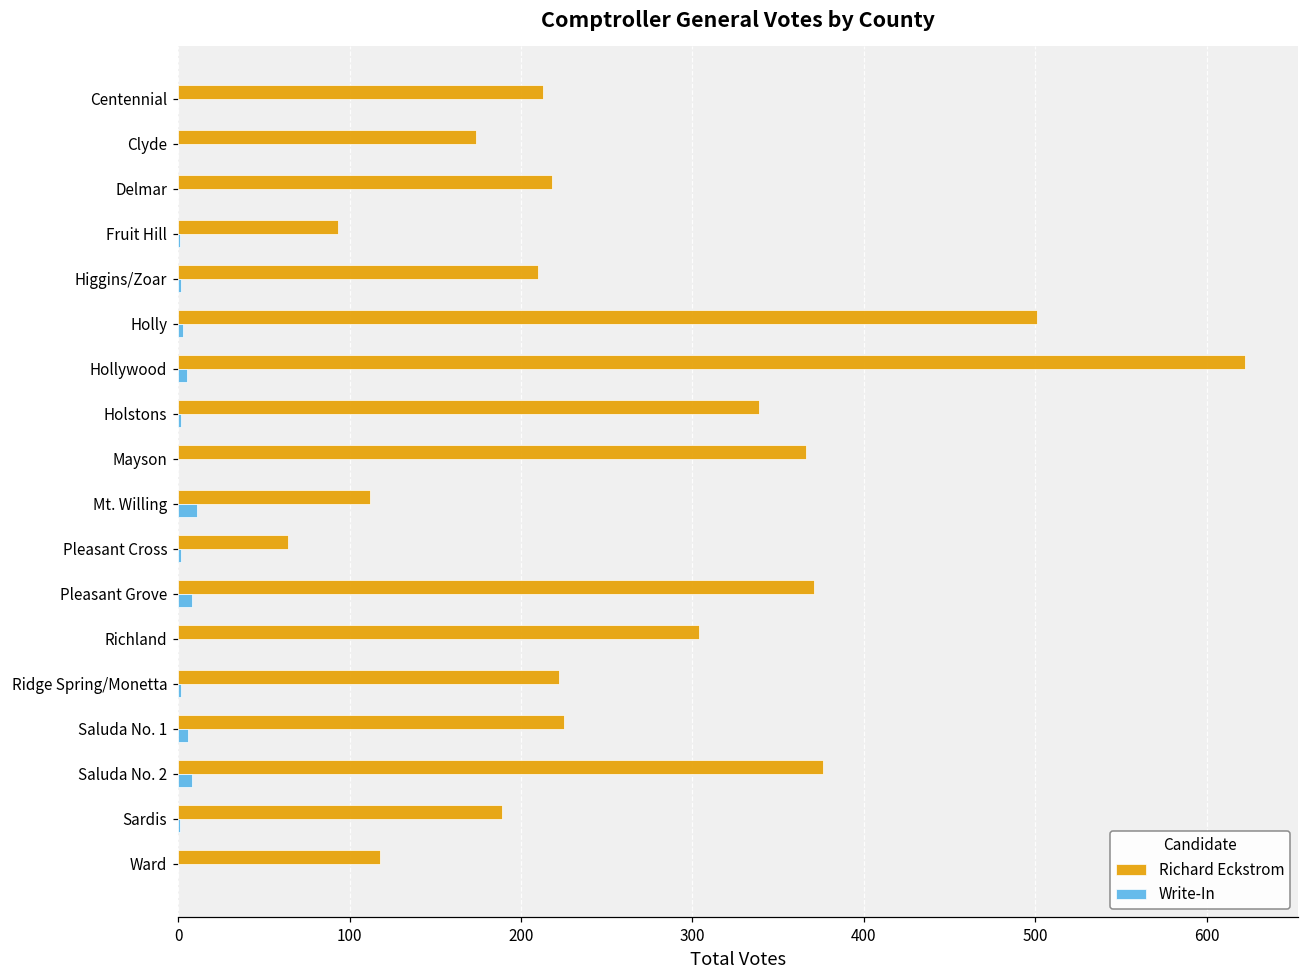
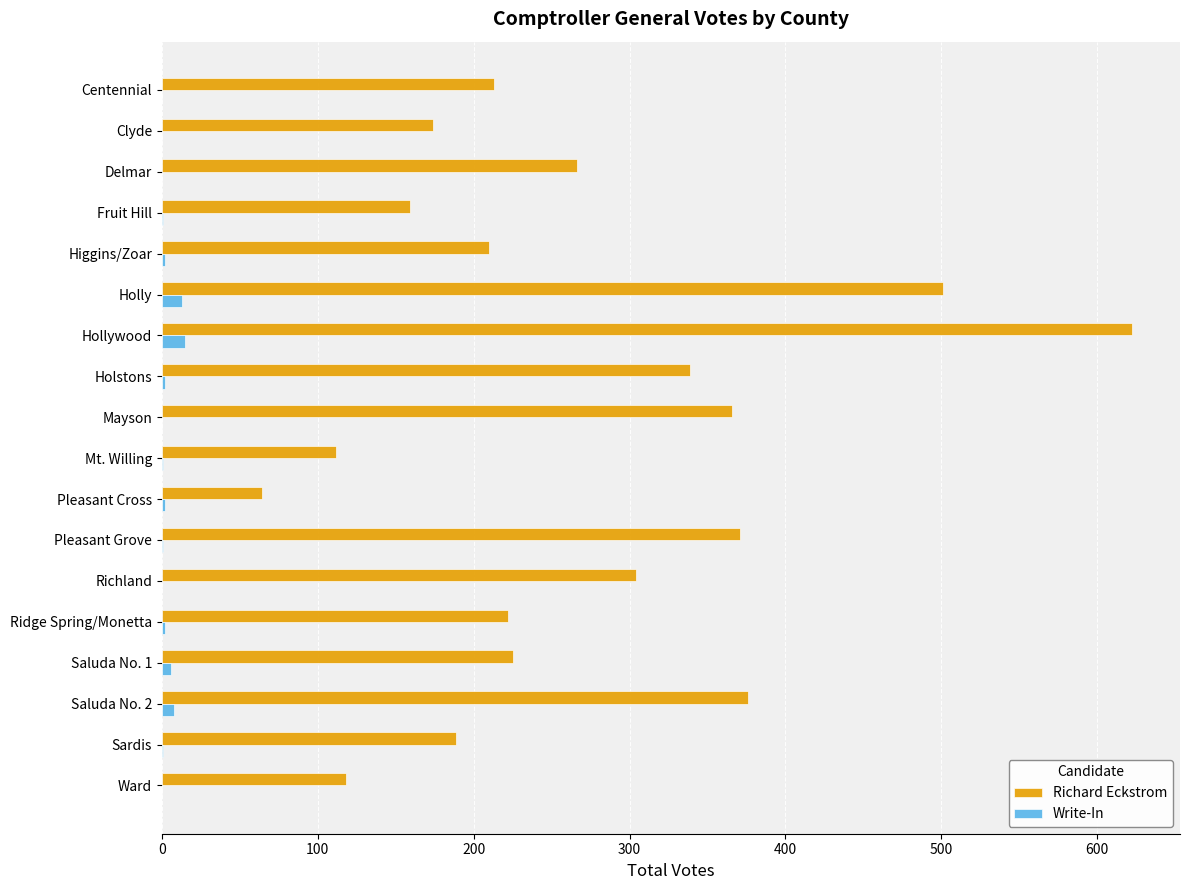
  {
    "Richard Eckstrom": {
      "Centennial": 213,
      "Clyde": 174,
-     "Delmar": 218,
-     "Fruit Hill": 93,
+     "Delmar": 266,
+     "Fruit Hill": 159,
      "Higgins/Zoar": 210,
      "Holly": 501,
      "Hollywood": 622,
      "Holstons": 339,
      "Mayson": 366,
      "Mt. Willing": 112,
      "Pleasant Cross": 64,
      "Pleasant Grove": 371,
      "Richland": 304,
      "Ridge Spring/Monetta": 222,
      "Saluda No. 1": 225,
      "Saluda No. 2": 376,
      "Sardis": 189,
      "Ward": 118
    },
    "Write-In": {
      "Centennial": 0,
      "Clyde": 0,
      "Delmar": 0,
      "Higgins/Zoar": 2,
-     "Holly": 3,
-     "Hollywood": 5,
+     "Holly": 13,
+     "Hollywood": 15,
      "Holstons": 2,
      "Mayson": 0,
-     "Mt. Willing": 11,
+     "Mt. Willing": 1,
      "Pleasant Cross": 2,
-     "Pleasant Grove": 8,
+     "Pleasant Grove": 1,
      "Richland": 0,
      "Ridge Spring/Monetta": 2,
      "Saluda No. 1": 6,
      "Saluda No. 2": 8,
      "Ward": 0
    }
  }
